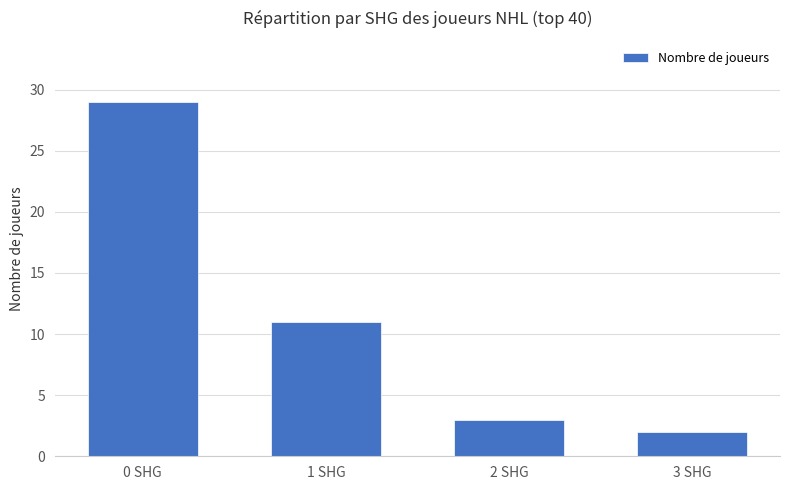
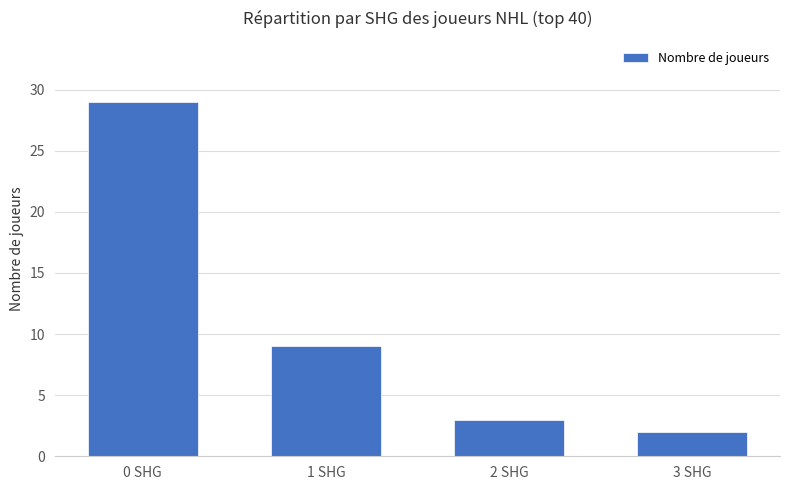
  {
    "0 SHG": 29,
-   "1 SHG": 11,
+   "1 SHG": 9,
    "2 SHG": 3,
    "3 SHG": 2
  }
